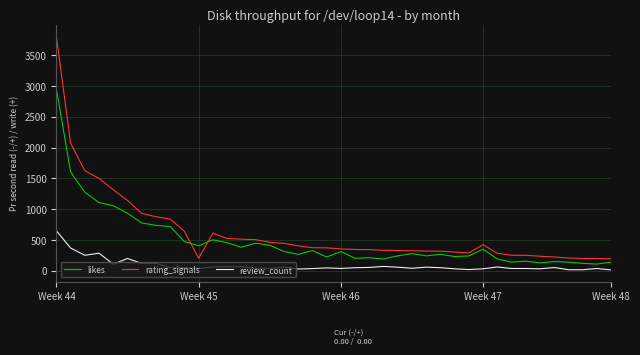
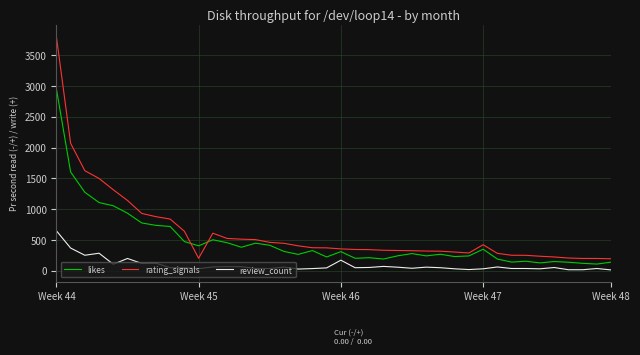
  {
    "likes": {
      "Week 44": 3000,
      "Week 45": 400,
      "Week 46": 300,
      "Week 47": 400,
      "Week 48": 100
    },
    "rating_signals": {
      "Week 44": 3800,
      "Week 45": 200,
      "Week 46": 400,
      "Week 47": 400,
      "Week 48": 200
    },
    "review_count": {
      "Week 44": 600,
-     "Week 46": 0,
+     "Week 46": 200,
      "Week 47": 0,
      "Week 48": 0
    }
  }
